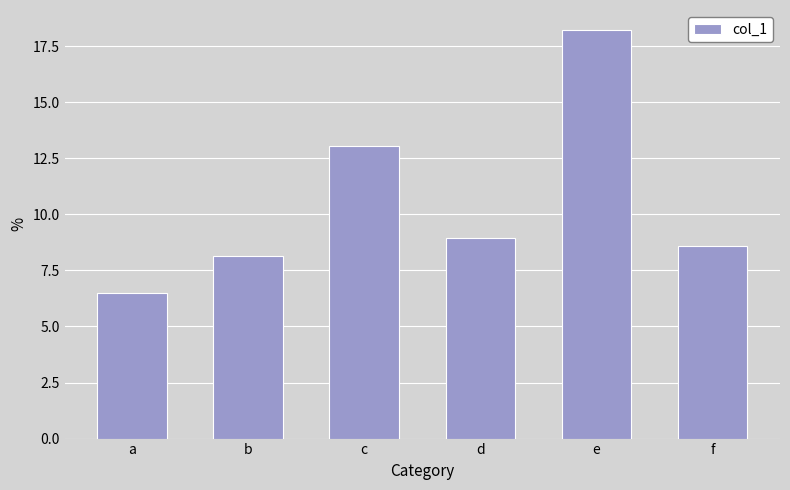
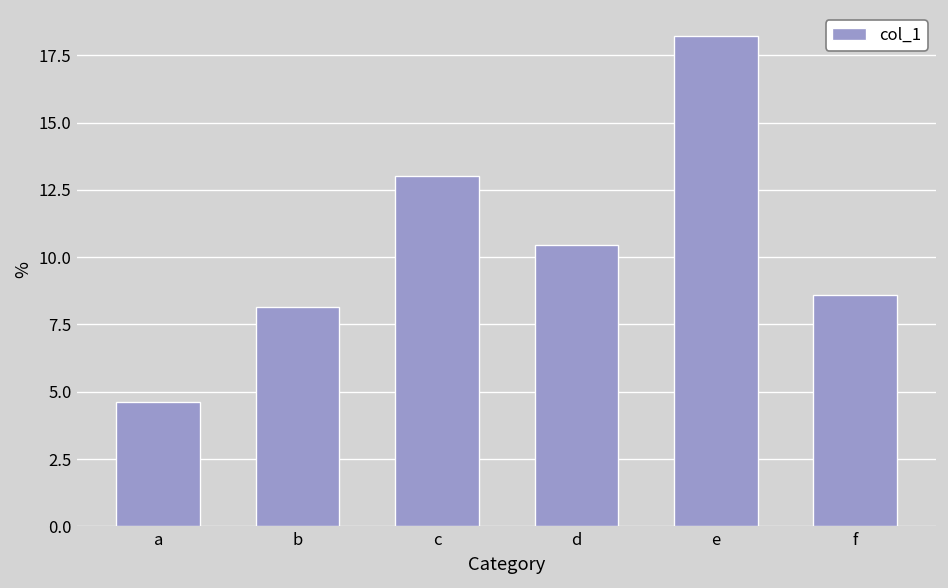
  {
-   "a": 6.5,
+   "a": 4.6,
    "b": 8.2,
    "c": 13.0,
-   "d": 8.9,
+   "d": 10.5,
    "e": 18.2,
    "f": 8.6
  }
